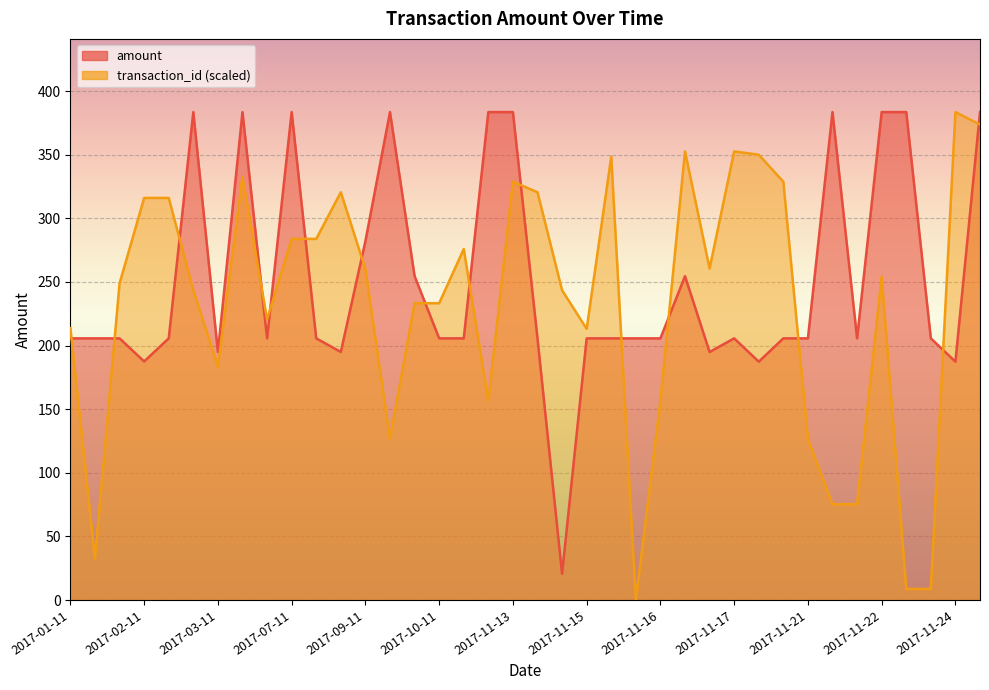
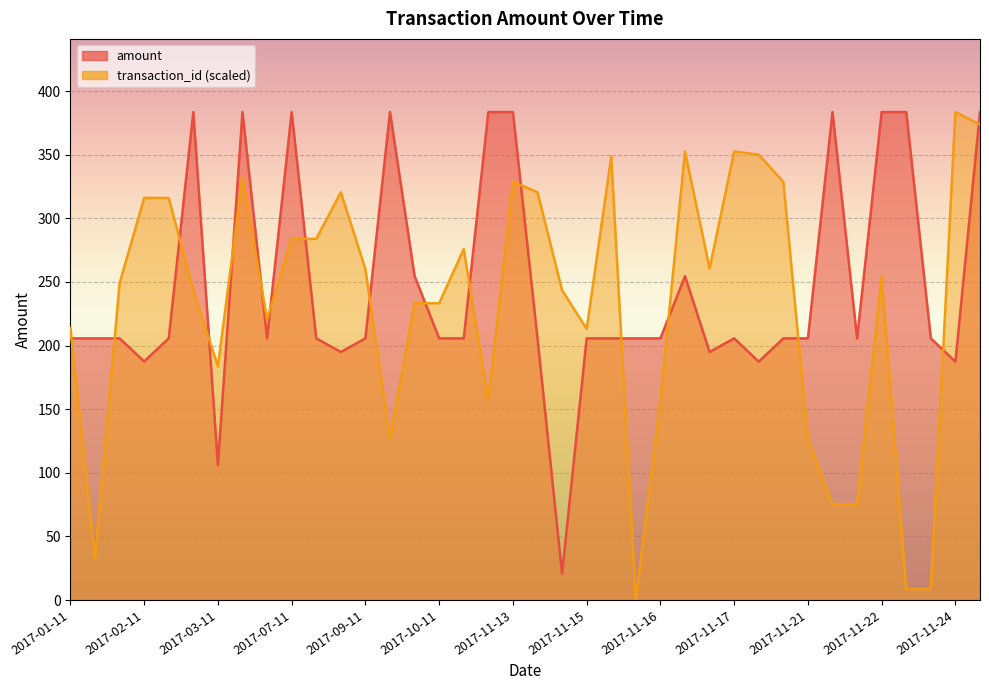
  {
    "amount": {
-     "2017-03-11": 195,
-     "2017-09-11": 282,
+     "2017-03-11": 106,
+     "2017-09-11": 206,
      "2017-11-22": 384
    },
    "transaction_id (scaled)": {
      "2017-03-11": 184,
      "2017-09-11": 260,
      "2017-11-22": 254
    }
  }
